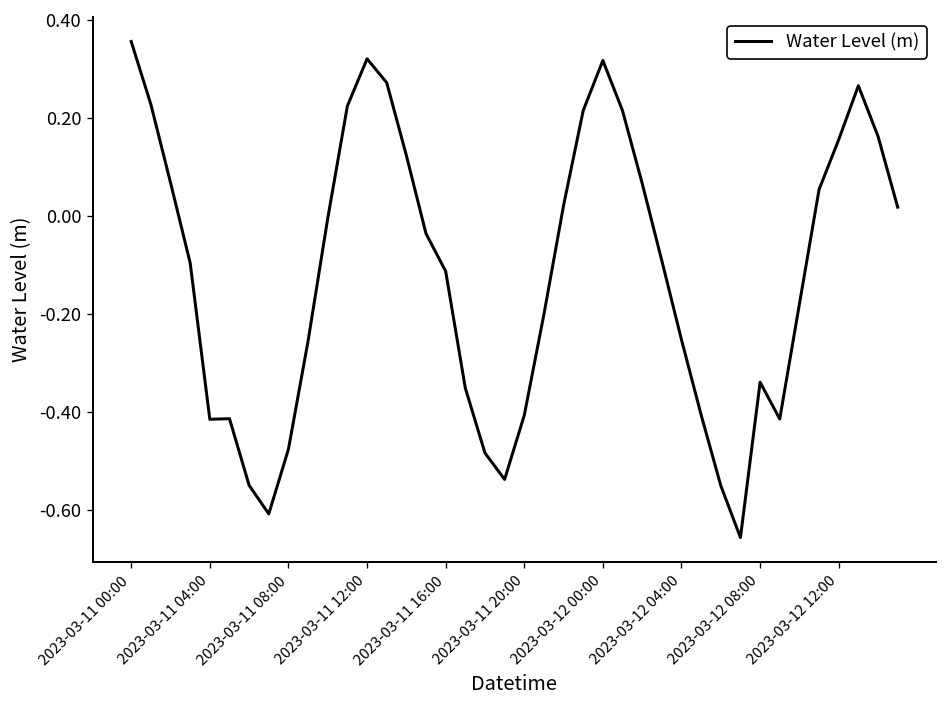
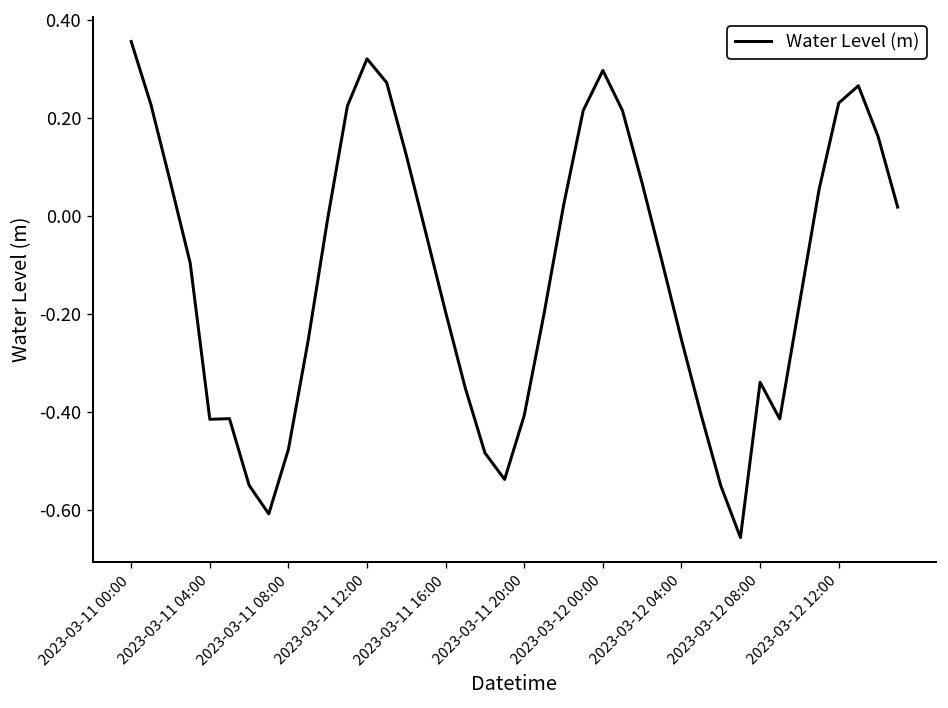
  {
    "2023-03-11 00:00": 0.36,
    "2023-03-11 04:00": -0.42,
    "2023-03-11 08:00": -0.48,
    "2023-03-11 12:00": 0.32,
-   "2023-03-11 16:00": -0.11,
+   "2023-03-11 16:00": -0.20,
    "2023-03-11 20:00": -0.41,
-   "2023-03-12 00:00": 0.32,
+   "2023-03-12 00:00": 0.30,
    "2023-03-12 04:00": -0.25,
    "2023-03-12 08:00": -0.34,
-   "2023-03-12 12:00": 0.16
+   "2023-03-12 12:00": 0.23
  }
